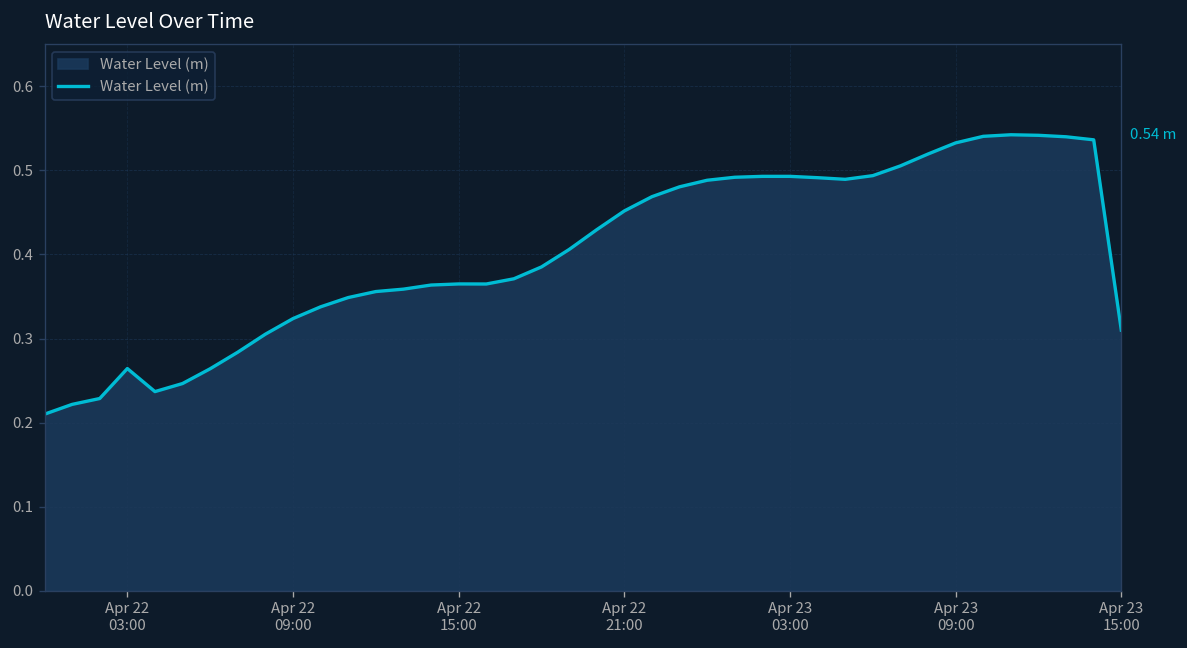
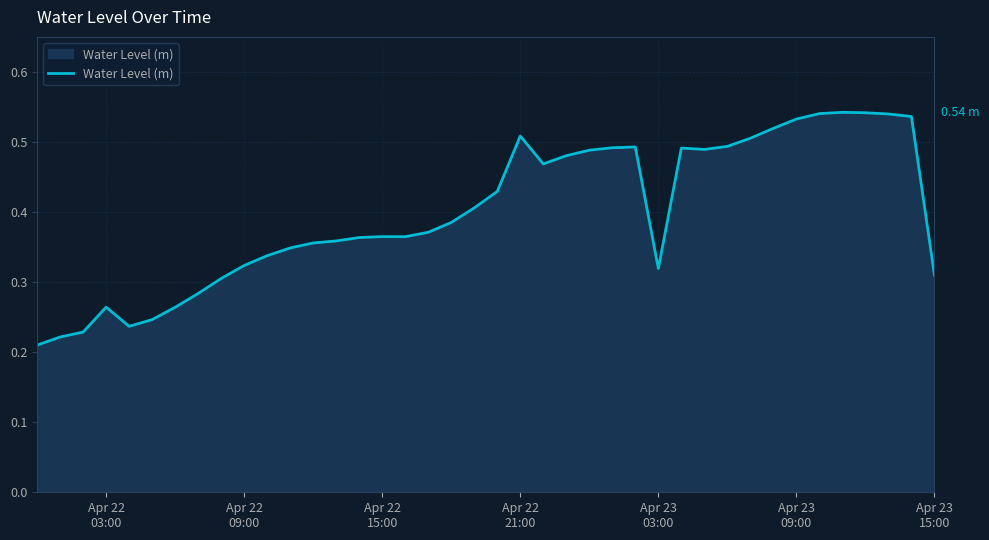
  {
    "Apr 22 03:00": 0.26,
    "Apr 22 09:00": 0.32,
    "Apr 22 15:00": 0.36,
-   "Apr 22 21:00": 0.45,
-   "Apr 23 03:00": 0.49,
+   "Apr 22 21:00": 0.51,
+   "Apr 23 03:00": 0.32,
    "Apr 23 09:00": 0.53,
    "Apr 23 15:00": 0.31
  }
